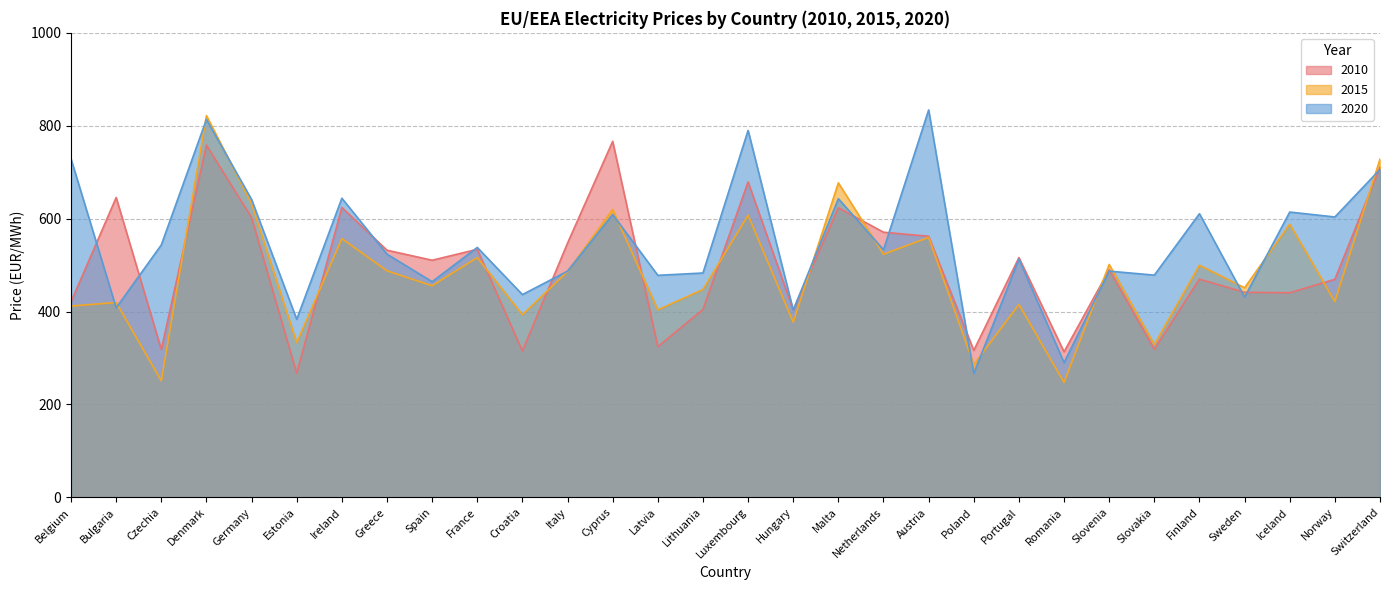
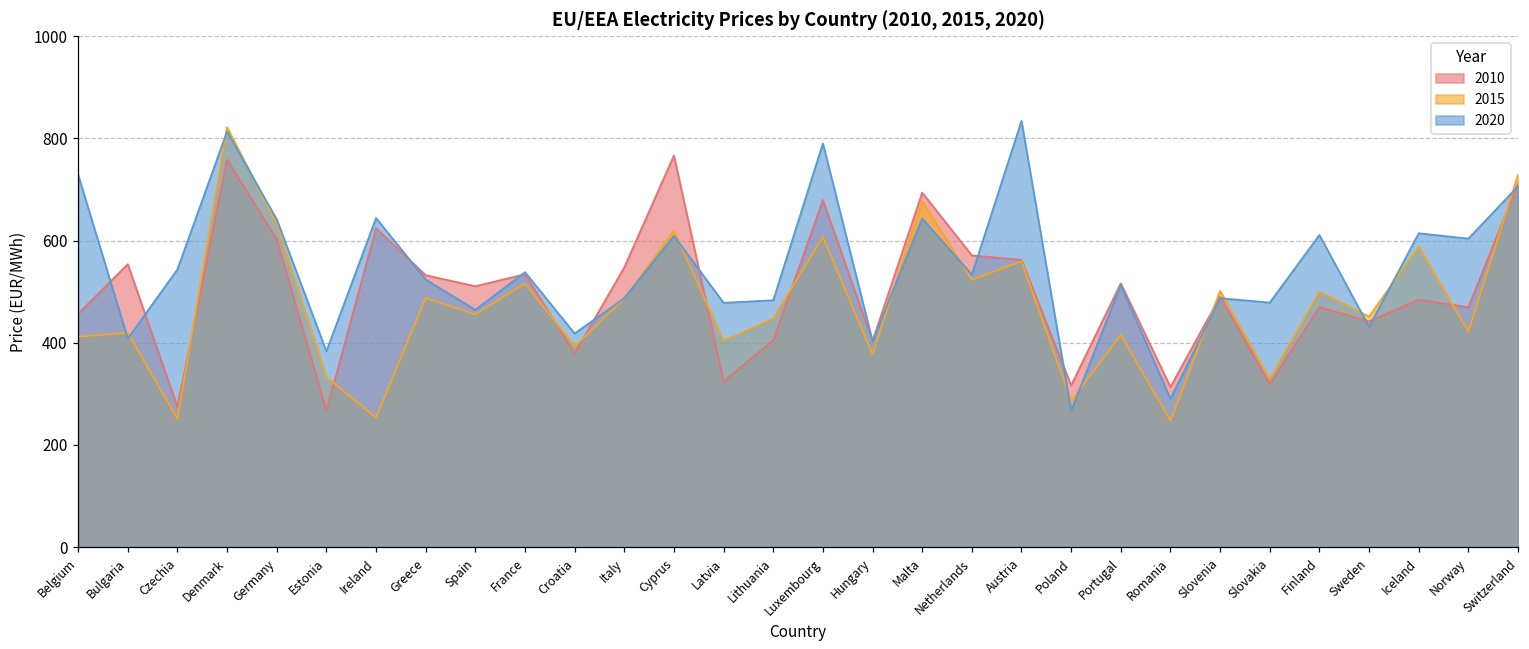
  {
    "2010": {
-     "Belgium": 420,
-     "Bulgaria": 650,
-     "Czechia": 320,
+     "Belgium": 460,
+     "Bulgaria": 550,
+     "Czechia": 270,
      "Denmark": 760,
      "Germany": 600,
      "Estonia": 270,
      "Ireland": 620,
      "Greece": 530,
      "Spain": 510,
-     "Croatia": 310,
+     "Croatia": 380,
      "Italy": 550,
      "Cyprus": 770,
      "Latvia": 320,
      "Lithuania": 400,
      "Luxembourg": 680,
-     "Malta": 620,
+     "Malta": 690,
      "Netherlands": 570,
      "Poland": 320,
      "Romania": 310,
      "Slovakia": 320,
      "Finland": 470,
      "Sweden": 440,
-     "Iceland": 440,
+     "Iceland": 480,
      "Norway": 470
    },
    "2015": {
      "Belgium": 410,
      "Bulgaria": 420,
      "Czechia": 250,
      "Denmark": 820,
      "Germany": 630,
      "Estonia": 330,
-     "Ireland": 560,
+     "Ireland": 250,
      "Greece": 490,
      "Spain": 460,
      "France": 520,
      "Croatia": 390,
      "Cyprus": 620,
      "Latvia": 400,
      "Lithuania": 450,
      "Luxembourg": 610,
      "Hungary": 380,
      "Malta": 680,
      "Netherlands": 520,
      "Poland": 290,
      "Portugal": 420,
      "Romania": 250,
      "Slovenia": 500,
      "Slovakia": 330,
      "Finland": 500,
      "Sweden": 450,
      "Iceland": 590,
      "Norway": 420,
      "Switzerland": 730
    },
    "2020": {
      "Belgium": 730,
      "Bulgaria": 410,
      "Czechia": 540,
      "Denmark": 810,
      "Germany": 640,
      "Estonia": 380,
      "Ireland": 640,
      "Greece": 520,
      "Spain": 460,
-     "Croatia": 440,
+     "Croatia": 420,
      "Cyprus": 610,
      "Latvia": 480,
      "Lithuania": 480,
      "Luxembourg": 790,
      "Malta": 640,
      "Netherlands": 530,
      "Austria": 830,
      "Poland": 270,
      "Romania": 290,
      "Slovakia": 480,
      "Finland": 610,
      "Sweden": 430,
      "Iceland": 610,
      "Norway": 600
    }
  }
